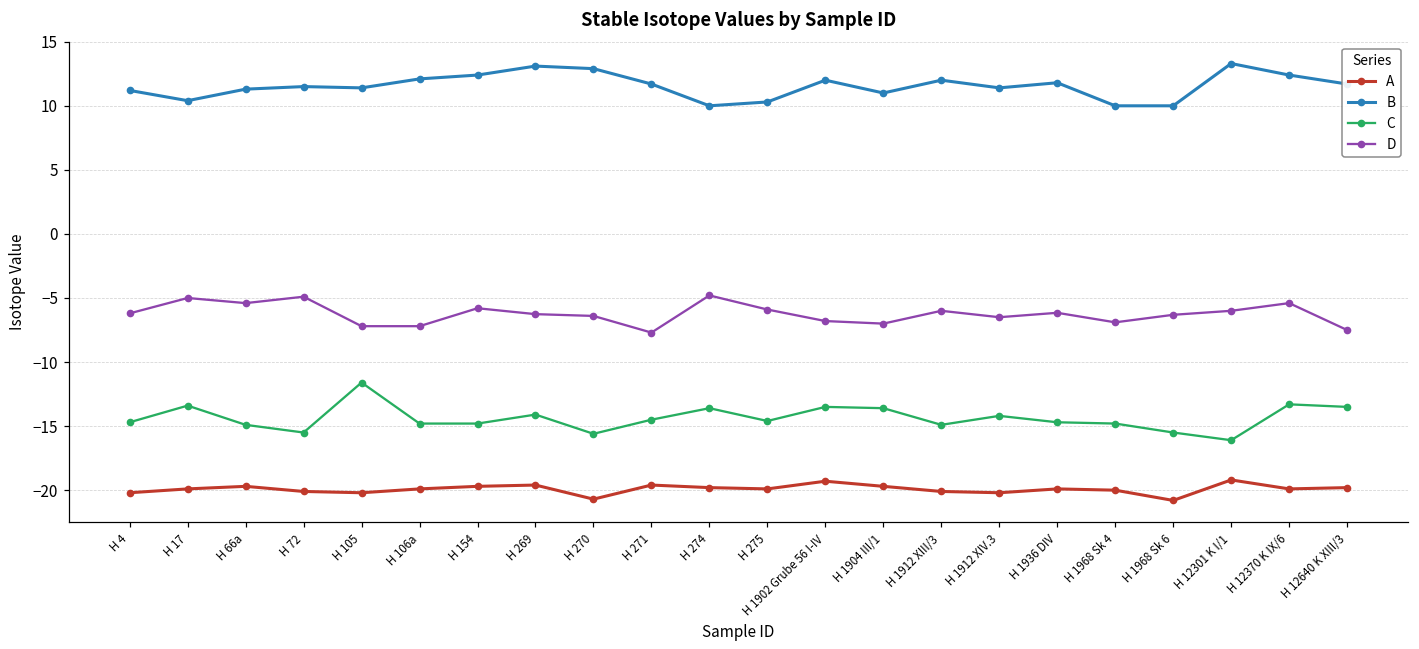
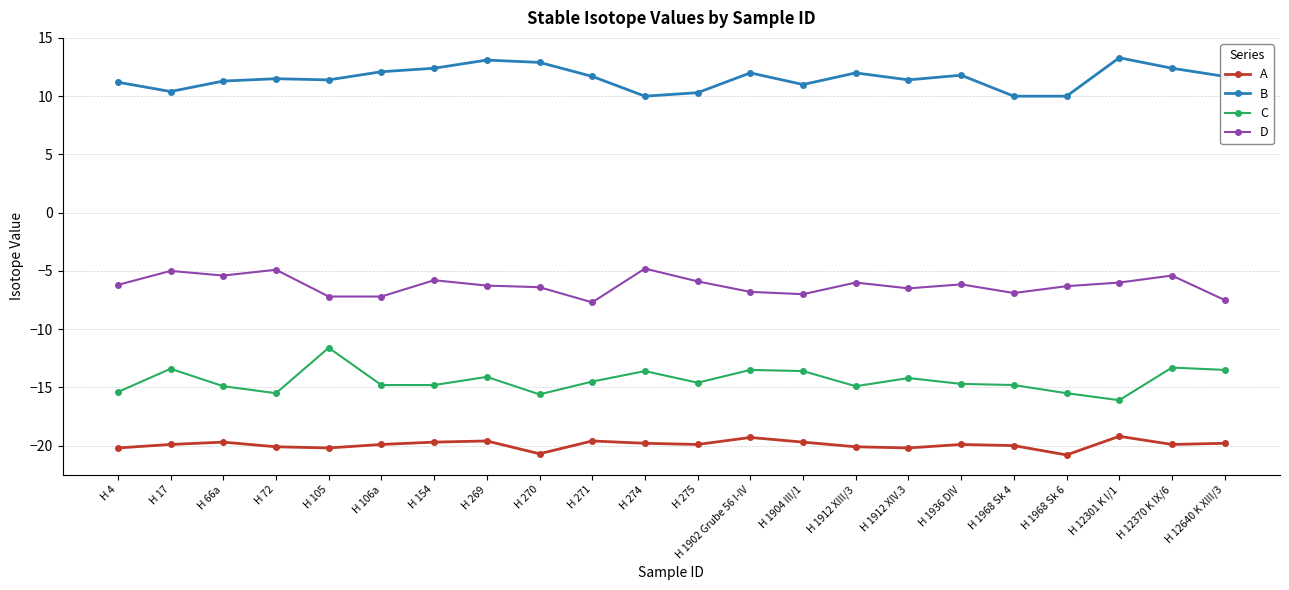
  {
    "A": {
      "H 4": -20.2,
      "H 17": -19.9,
      "H 66a": -19.7,
      "H 72": -20.1,
      "H 105": -20.2,
      "H 106a": -19.9,
      "H 154": -19.7,
      "H 269": -19.6,
      "H 270": -20.7,
      "H 271": -19.6,
      "H 274": -19.8,
      "H 275": -19.9,
      "H 1902 Grube 56 I-IV": -19.3,
      "H 1904 III/1": -19.7,
      "H 1912 XIII/3": -20.1,
      "H 1912 XIV.3": -20.2,
      "H 1936 DIV": -19.9,
      "H 1968 Sk 4": -20.0,
      "H 1968 Sk 6": -20.8,
      "H 12301 K I/1": -19.2,
      "H 12370 K IX/6": -19.9,
      "H 12640 K XIII/3": -19.8
    },
    "B": {
      "H 4": 11.2,
      "H 17": 10.4,
      "H 66a": 11.3,
      "H 72": 11.5,
      "H 105": 11.4,
      "H 106a": 12.1,
      "H 154": 12.4,
      "H 269": 13.1,
      "H 270": 12.9,
      "H 271": 11.7,
      "H 274": 10.0,
      "H 275": 10.3,
      "H 1902 Grube 56 I-IV": 12.0,
      "H 1904 III/1": 11.0,
      "H 1912 XIII/3": 12.0,
      "H 1912 XIV.3": 11.4,
      "H 1936 DIV": 11.8,
      "H 1968 Sk 4": 10.0,
      "H 1968 Sk 6": 10.0,
      "H 12301 K I/1": 13.3,
      "H 12370 K IX/6": 12.4
    },
    "C": {
-     "H 4": -14.7,
+     "H 4": -15.4,
      "H 17": -13.4,
      "H 66a": -14.9,
      "H 72": -15.5,
      "H 105": -11.6,
      "H 106a": -14.8,
      "H 154": -14.8,
      "H 269": -14.1,
      "H 270": -15.6,
      "H 271": -14.5,
      "H 274": -13.6,
      "H 275": -14.6,
      "H 1902 Grube 56 I-IV": -13.5,
      "H 1904 III/1": -13.6,
      "H 1912 XIII/3": -14.9,
      "H 1912 XIV.3": -14.2,
      "H 1936 DIV": -14.7,
      "H 1968 Sk 4": -14.8,
      "H 1968 Sk 6": -15.5,
      "H 12301 K I/1": -16.1,
      "H 12370 K IX/6": -13.3,
      "H 12640 K XIII/3": -13.5
    },
    "D": {
      "H 4": -6.2,
      "H 17": -5.0,
      "H 66a": -5.4,
      "H 72": -4.9,
      "H 105": -7.2,
      "H 106a": -7.2,
      "H 154": -5.8,
      "H 269": -6.3,
      "H 270": -6.4,
      "H 271": -7.7,
      "H 274": -4.8,
      "H 275": -5.9,
      "H 1902 Grube 56 I-IV": -6.8,
      "H 1904 III/1": -7.0,
      "H 1912 XIII/3": -6.0,
      "H 1912 XIV.3": -6.5,
      "H 1936 DIV": -6.2,
      "H 1968 Sk 4": -6.9,
      "H 1968 Sk 6": -6.3,
      "H 12301 K I/1": -6.0,
      "H 12370 K IX/6": -5.4,
      "H 12640 K XIII/3": -7.5
    }
  }
